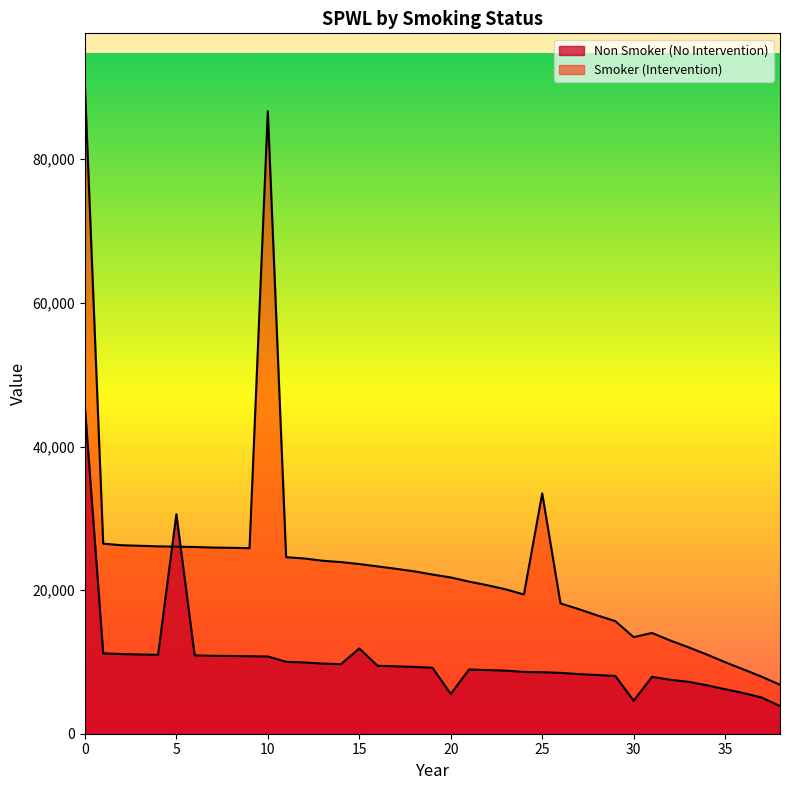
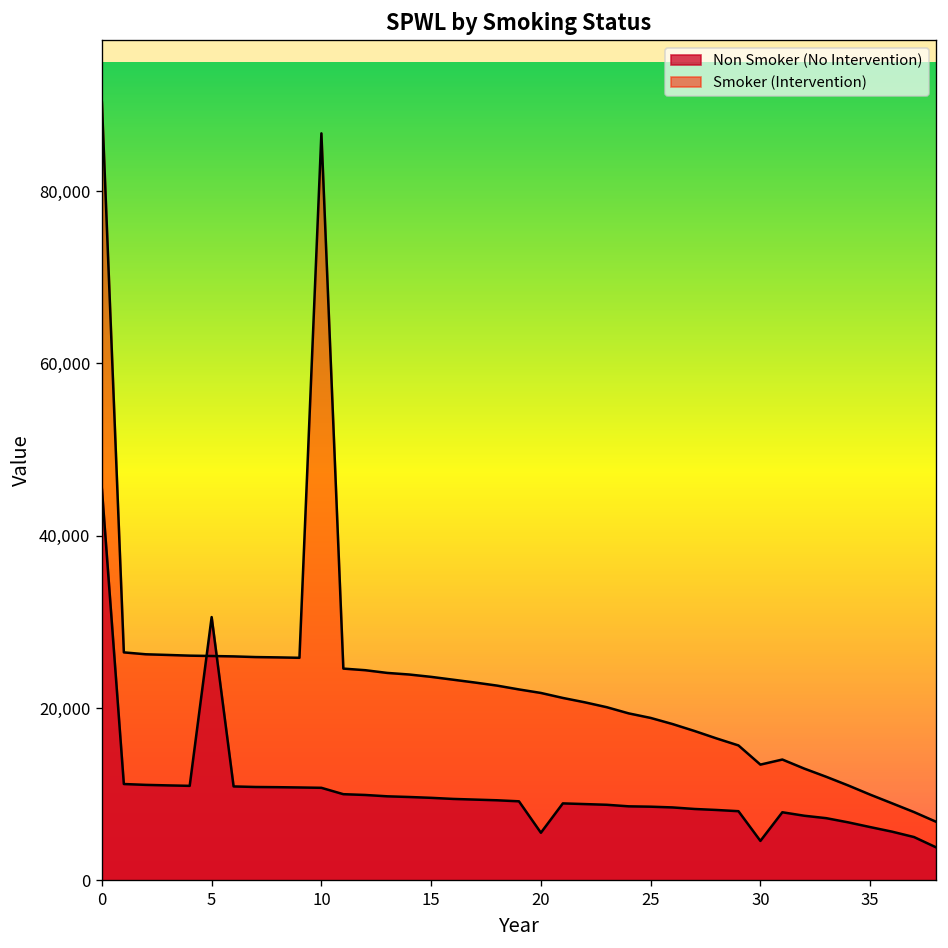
  {
    "Non Smoker (No Intervention)": {
      "0": "45,000",
      "5": "31,000",
      "10": "11,000",
-     "15": "12,000",
+     "15": "10,000",
      "20": "6,000",
      "25": "9,000",
      "30": "5,000",
      "35": "6,000"
    },
    "Smoker (Intervention)": {
      "0": "90,000",
      "5": "26,000",
      "10": "87,000",
      "15": "24,000",
      "20": "22,000",
-     "25": "33,000",
+     "25": "19,000",
      "30": "13,000",
      "35": "10,000"
    }
  }
